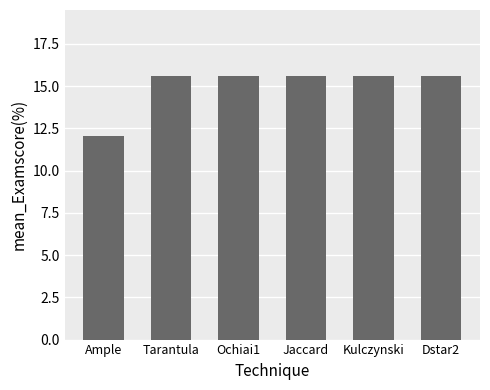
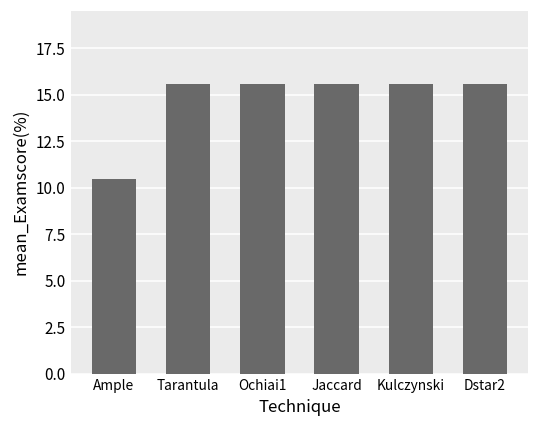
  {
-   "Ample": 12.0,
+   "Ample": 10.5,
    "Tarantula": 15.6,
    "Ochiai1": 15.6,
    "Jaccard": 15.6,
    "Kulczynski": 15.6,
    "Dstar2": 15.6
  }
